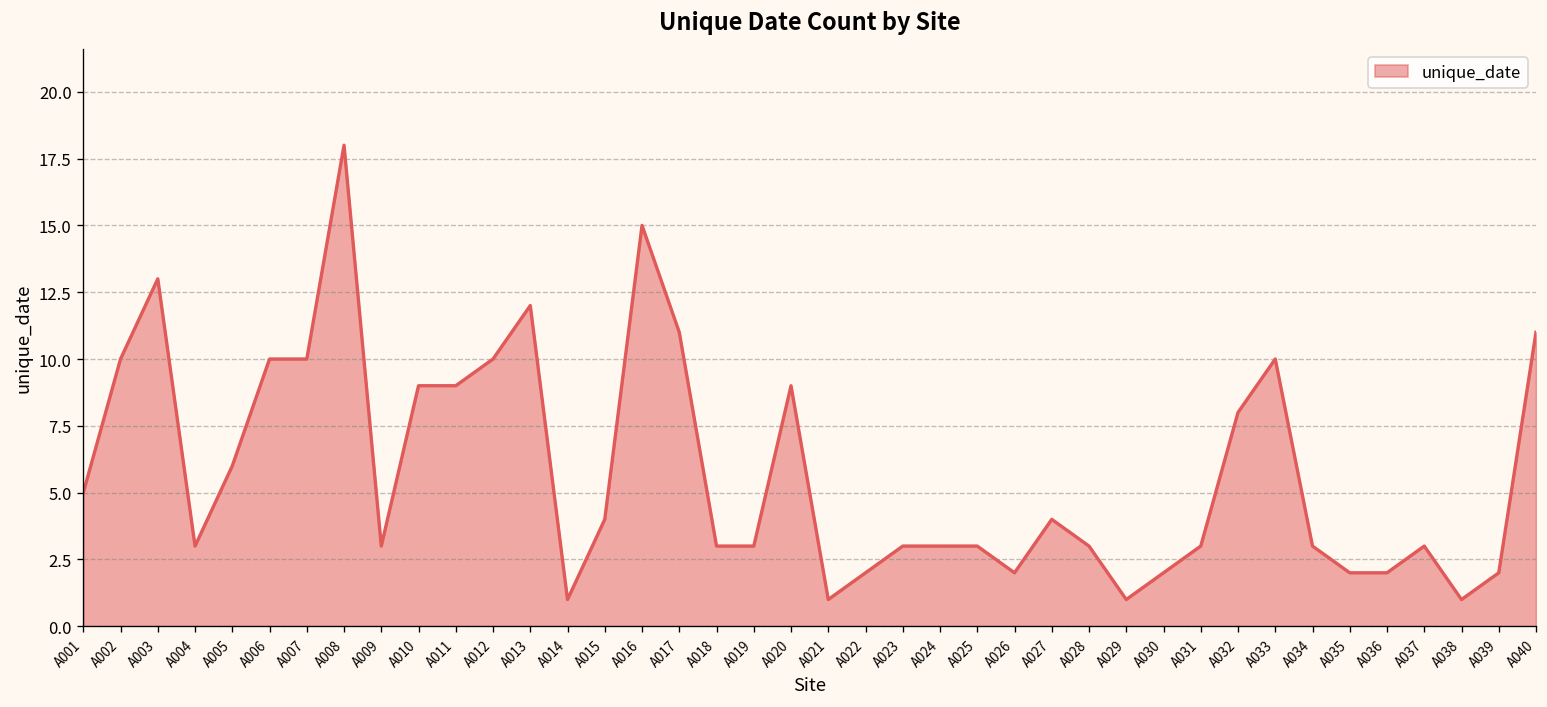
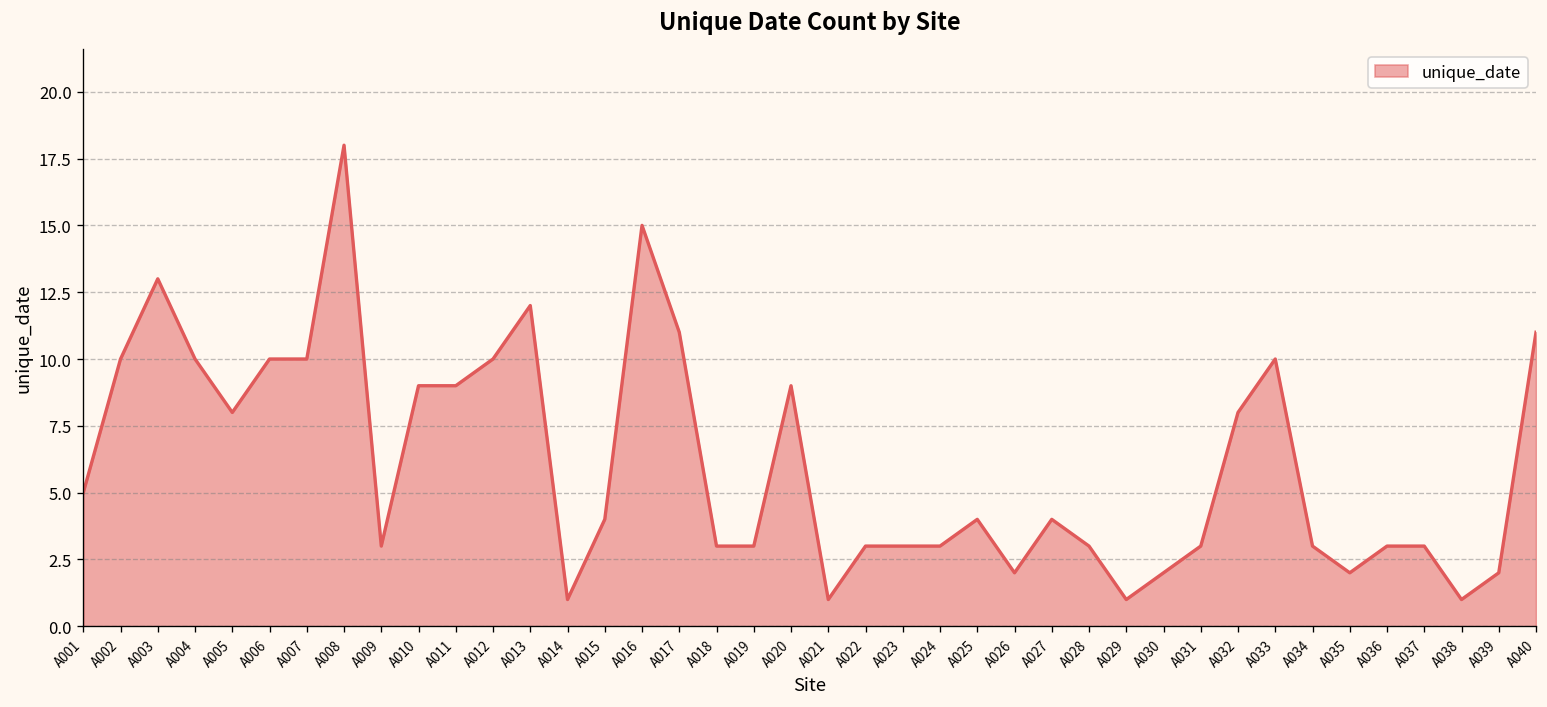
  {
    "A001": 5,
    "A002": 10,
    "A003": 13,
-   "A004": 3,
-   "A005": 6,
+   "A004": 10,
+   "A005": 8,
    "A006": 10,
    "A007": 10,
    "A008": 18,
    "A009": 3,
    "A010": 9,
    "A011": 9,
    "A012": 10,
    "A013": 12,
    "A014": 1,
    "A015": 4,
    "A016": 15,
    "A017": 11,
    "A018": 3,
    "A019": 3,
    "A020": 9,
    "A021": 1,
-   "A022": 2,
+   "A022": 3,
    "A023": 3,
    "A024": 3,
-   "A025": 3,
+   "A025": 4,
    "A026": 2,
    "A027": 4,
    "A028": 3,
    "A029": 1,
    "A030": 2,
    "A031": 3,
    "A032": 8,
    "A033": 10,
    "A034": 3,
    "A035": 2,
-   "A036": 2,
+   "A036": 3,
    "A037": 3,
    "A038": 1,
    "A039": 2,
    "A040": 11
  }
